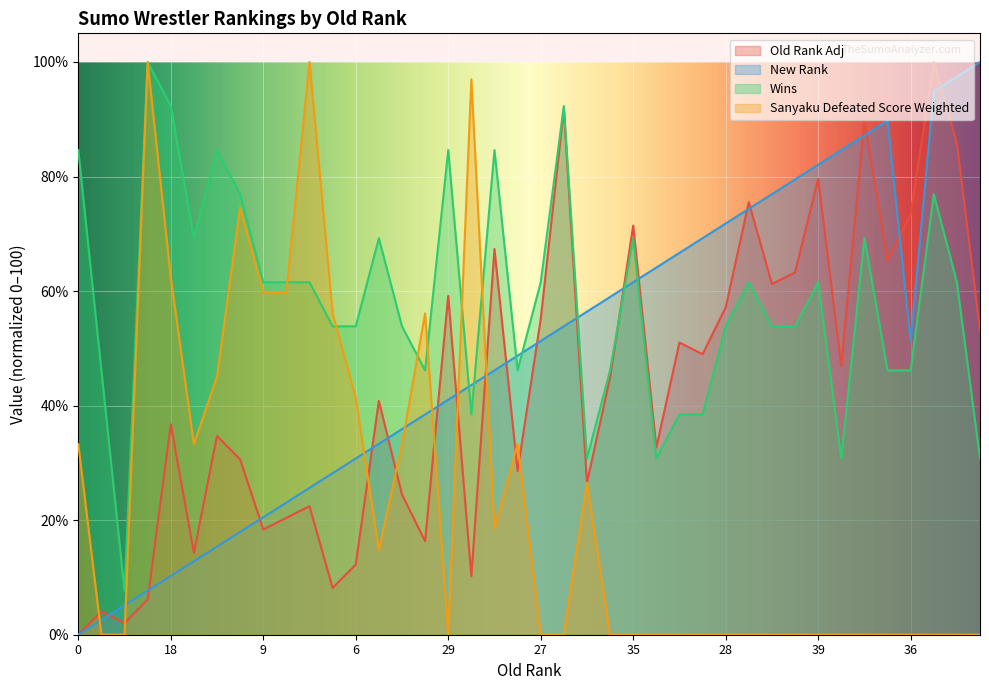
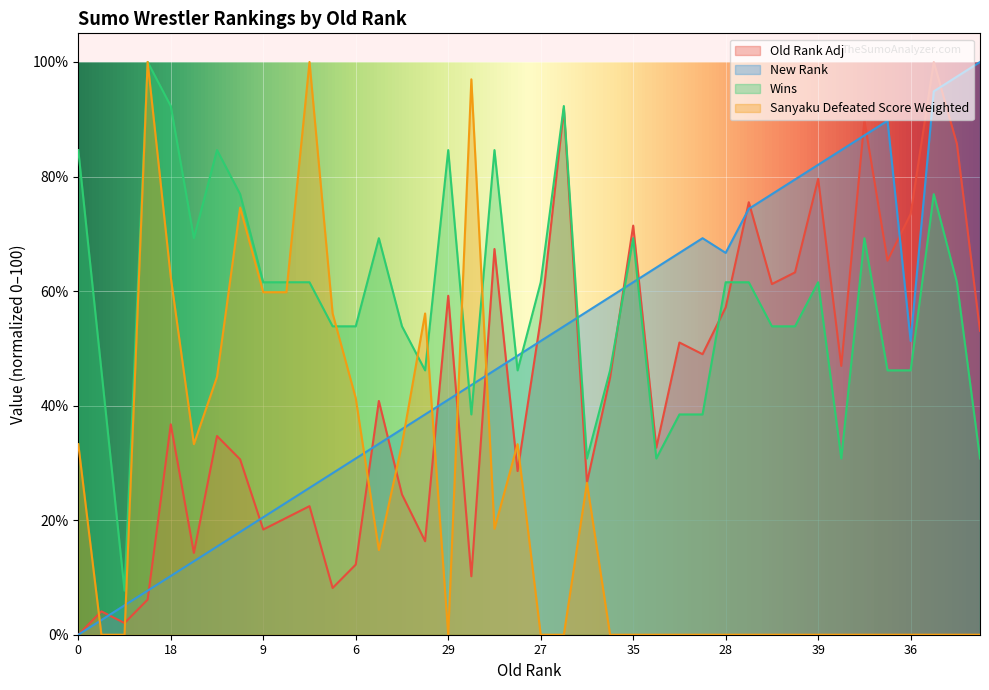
  {
    "New Rank": {
-     "28": "72%",
+     "28": "67%",
      "36": "51%"
    },
    "Wins": {
      "0": "85%",
-     "28": "54%",
+     "28": "62%",
      "36": "46%"
    }
  }
